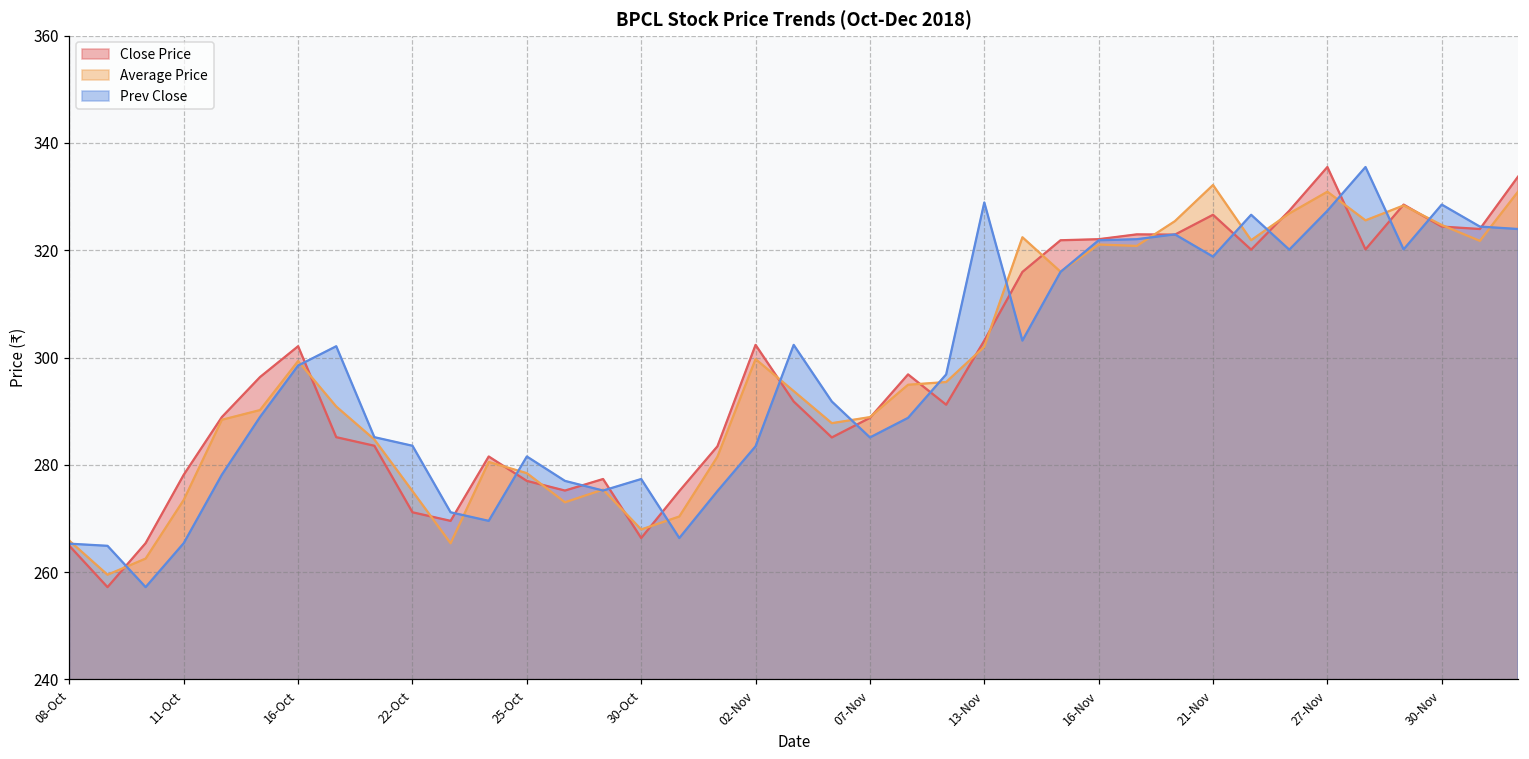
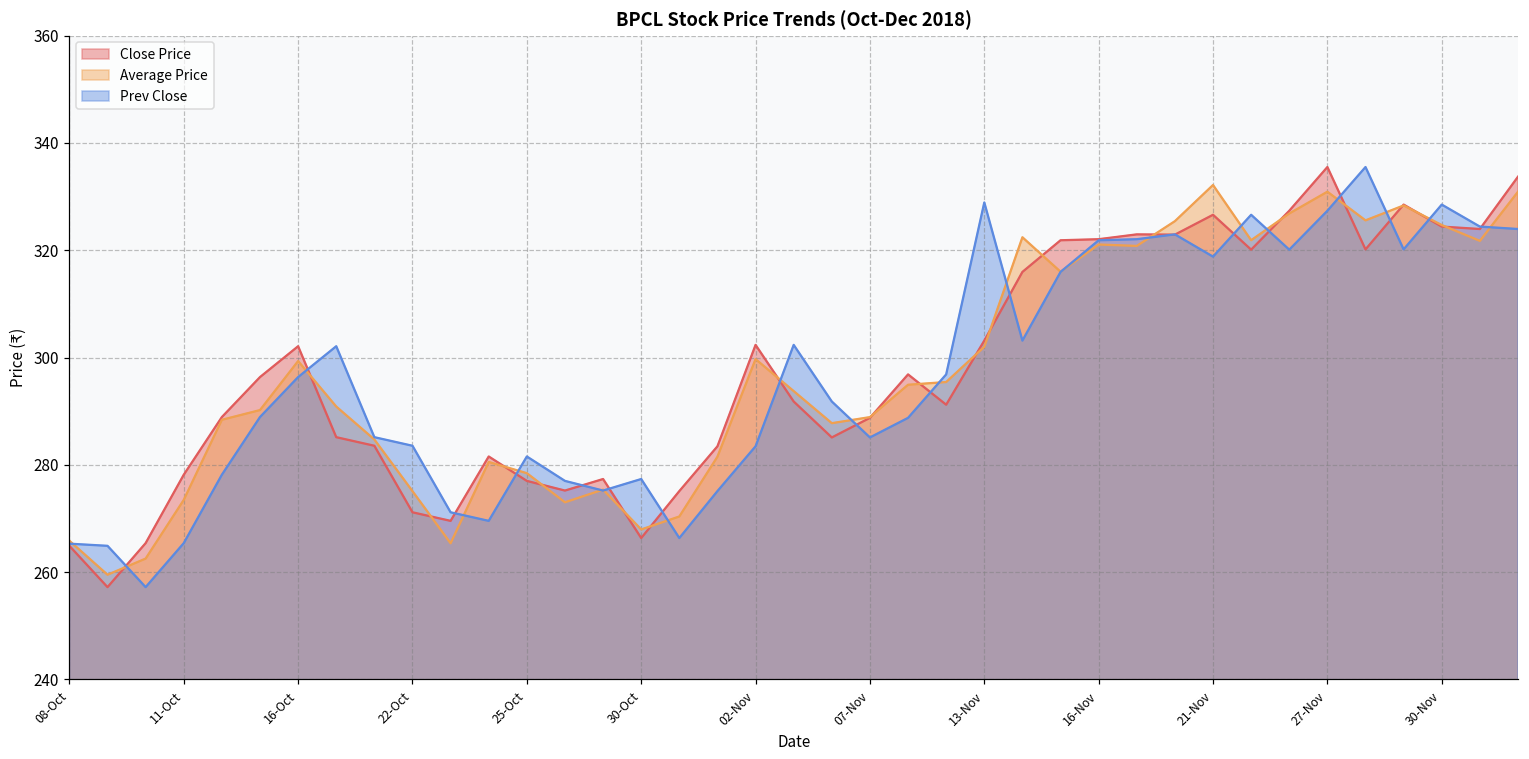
  {
    "Prev Close": {
      "11-Oct": 265,
-     "16-Oct": 299,
+     "16-Oct": 296,
      "22-Oct": 284,
      "25-Oct": 282,
      "30-Oct": 277,
      "02-Nov": 283,
      "07-Nov": 285,
      "13-Nov": 329,
      "21-Nov": 319,
      "27-Nov": 327,
      "30-Nov": 329
    }
  }
